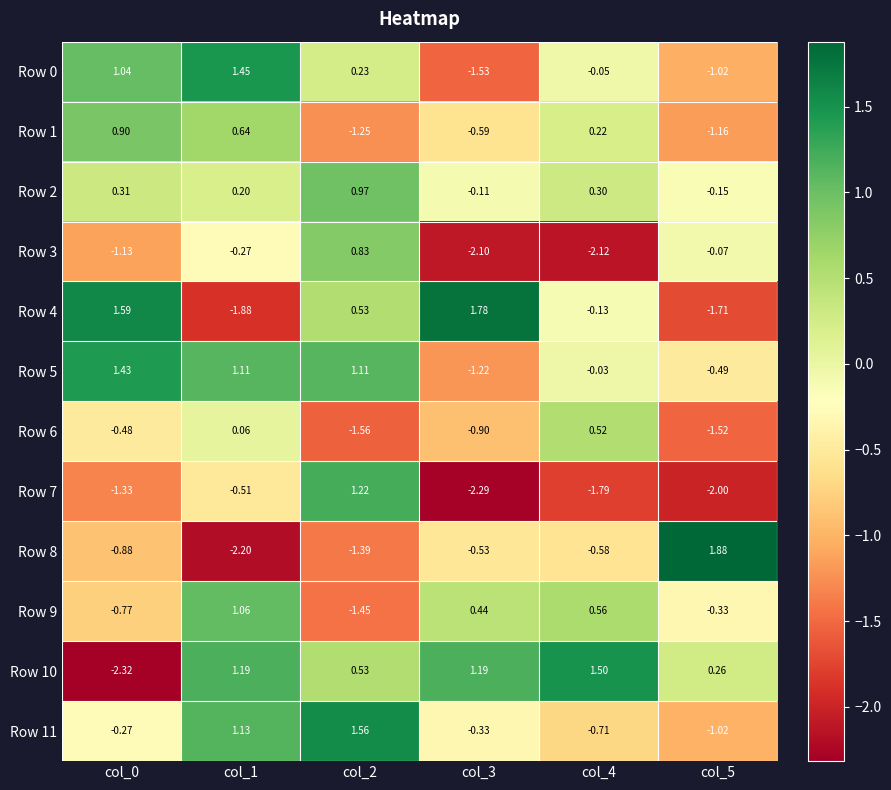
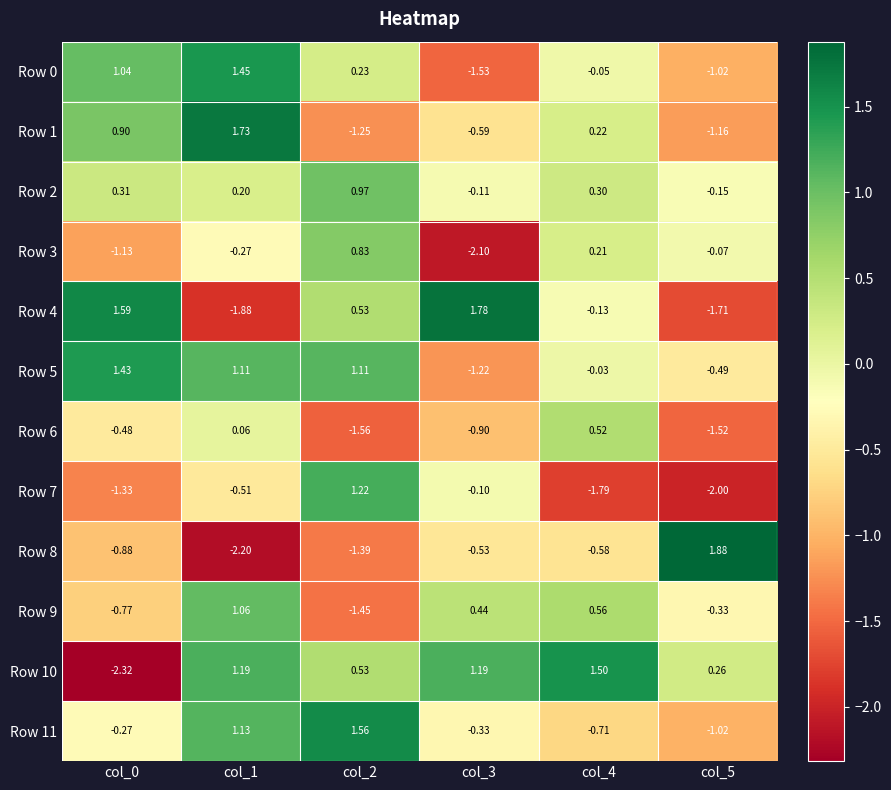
  {
    "Row 0": {
      "col_0": 1.04,
      "col_1": 1.45,
      "col_2": 0.23,
      "col_3": -1.53,
      "col_4": -0.05,
      "col_5": -1.02
    },
    "Row 1": {
      "col_0": 0.90,
-     "col_1": 0.64,
+     "col_1": 1.73,
      "col_2": -1.25,
      "col_3": -0.59,
      "col_4": 0.22,
      "col_5": -1.16
    },
    "Row 2": {
      "col_0": 0.31,
      "col_1": 0.20,
      "col_2": 0.97,
      "col_3": -0.11,
      "col_4": 0.30,
      "col_5": -0.15
    },
    "Row 3": {
      "col_0": -1.13,
      "col_1": -0.27,
      "col_2": 0.83,
      "col_3": -2.10,
-     "col_4": -2.12,
+     "col_4": 0.21,
      "col_5": -0.07
    },
    "Row 4": {
      "col_0": 1.59,
      "col_1": -1.88,
      "col_2": 0.53,
      "col_3": 1.78,
      "col_4": -0.13,
      "col_5": -1.71
    },
    "Row 5": {
      "col_0": 1.43,
      "col_1": 1.11,
      "col_2": 1.11,
      "col_3": -1.22,
      "col_4": -0.03,
      "col_5": -0.49
    },
    "Row 6": {
      "col_0": -0.48,
      "col_1": 0.06,
      "col_2": -1.56,
      "col_3": -0.90,
      "col_4": 0.52,
      "col_5": -1.52
    },
    "Row 7": {
      "col_0": -1.33,
      "col_1": -0.51,
      "col_2": 1.22,
-     "col_3": -2.29,
+     "col_3": -0.10,
      "col_4": -1.79,
      "col_5": -2.00
    },
    "Row 8": {
      "col_0": -0.88,
      "col_1": -2.20,
      "col_2": -1.39,
      "col_3": -0.53,
      "col_4": -0.58,
      "col_5": 1.88
    },
    "Row 9": {
      "col_0": -0.77,
      "col_1": 1.06,
      "col_2": -1.45,
      "col_3": 0.44,
      "col_4": 0.56,
      "col_5": -0.33
    },
    "Row 10": {
      "col_0": -2.32,
      "col_1": 1.19,
      "col_2": 0.53,
      "col_3": 1.19,
      "col_4": 1.50,
      "col_5": 0.26
    },
    "Row 11": {
      "col_0": -0.27,
      "col_1": 1.13,
      "col_2": 1.56,
      "col_3": -0.33,
      "col_4": -0.71,
      "col_5": -1.02
    }
  }
